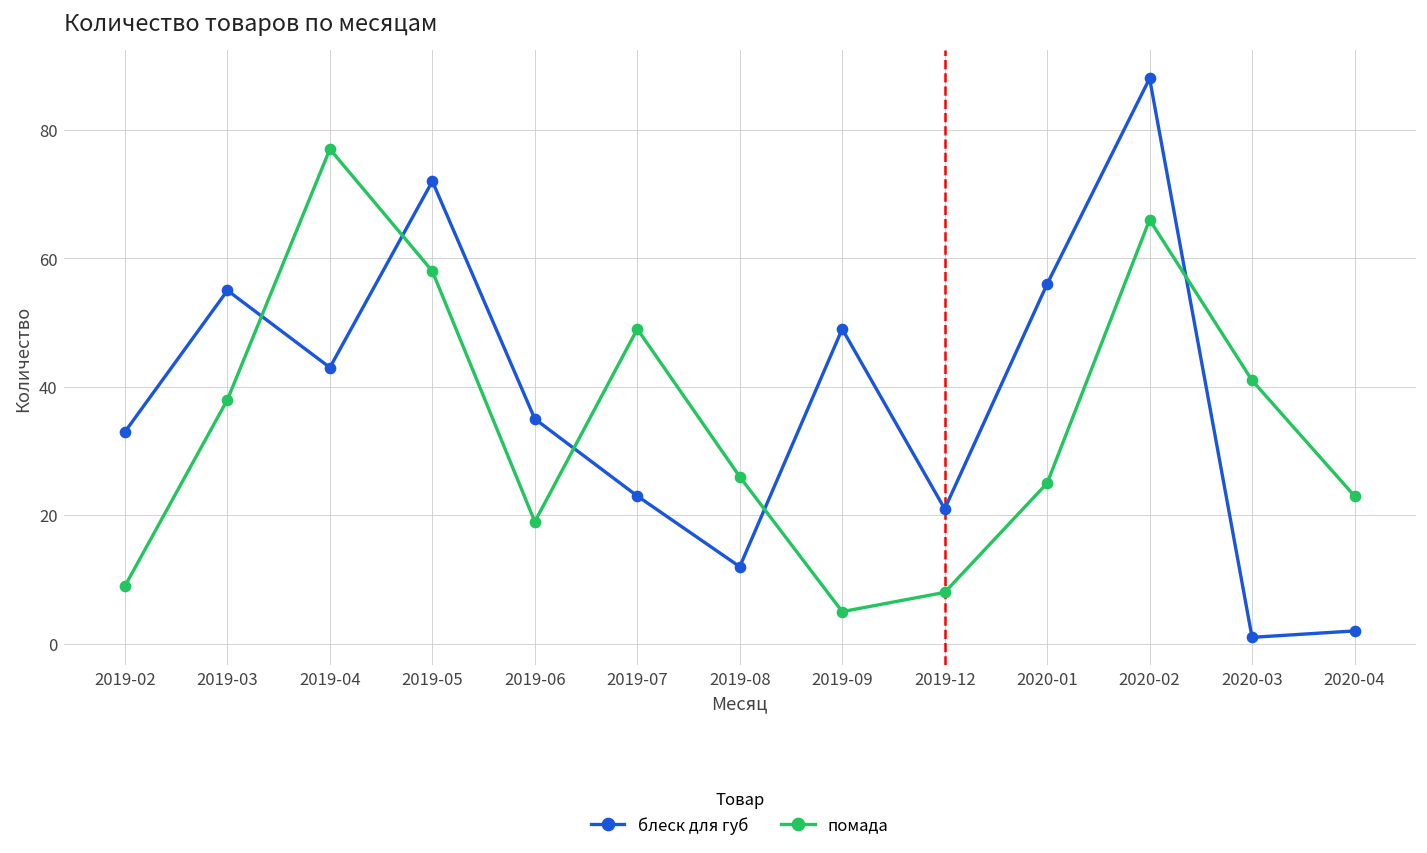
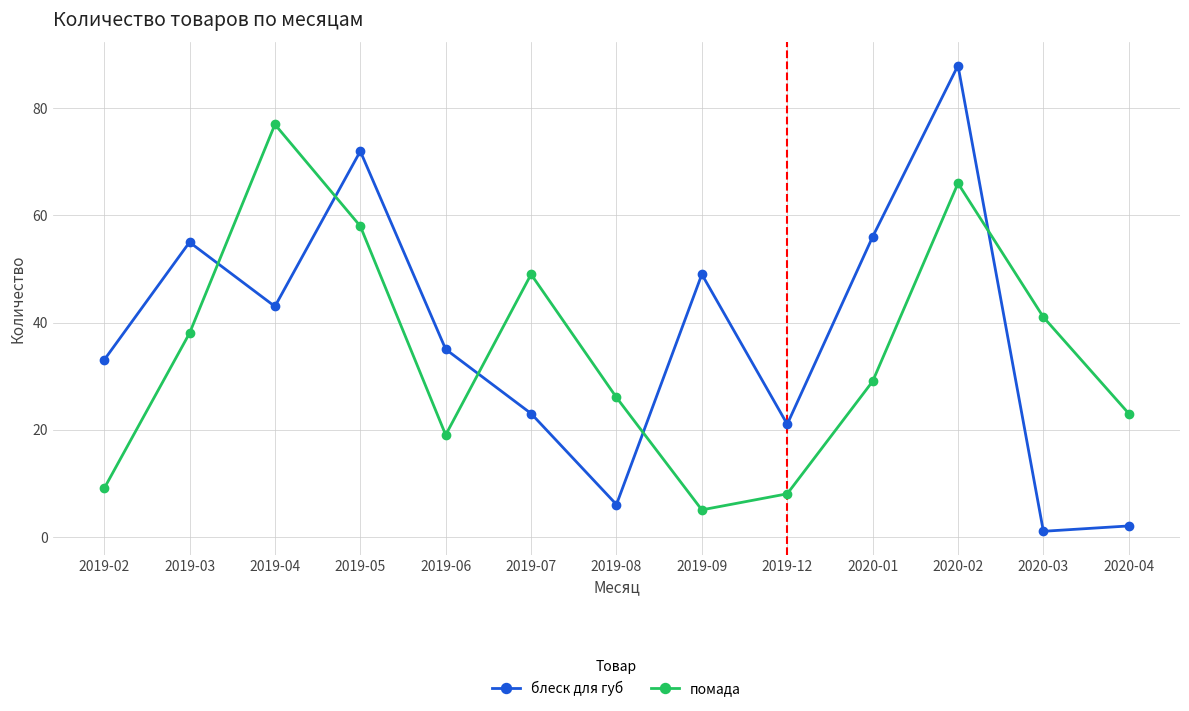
  {
    "блеск для губ": {
      "2019-02": 33,
      "2019-03": 55,
      "2019-04": 43,
      "2019-05": 72,
      "2019-06": 35,
      "2019-07": 23,
-     "2019-08": 12,
+     "2019-08": 6,
      "2019-09": 49,
      "2019-12": 21,
      "2020-01": 56,
      "2020-02": 88,
      "2020-03": 1,
      "2020-04": 2
    },
    "помада": {
      "2019-02": 9,
      "2019-03": 38,
      "2019-04": 77,
      "2019-05": 58,
      "2019-06": 19,
      "2019-07": 49,
      "2019-08": 26,
      "2019-09": 5,
      "2019-12": 8,
-     "2020-01": 25,
+     "2020-01": 29,
      "2020-02": 66,
      "2020-03": 41,
      "2020-04": 23
    }
  }
